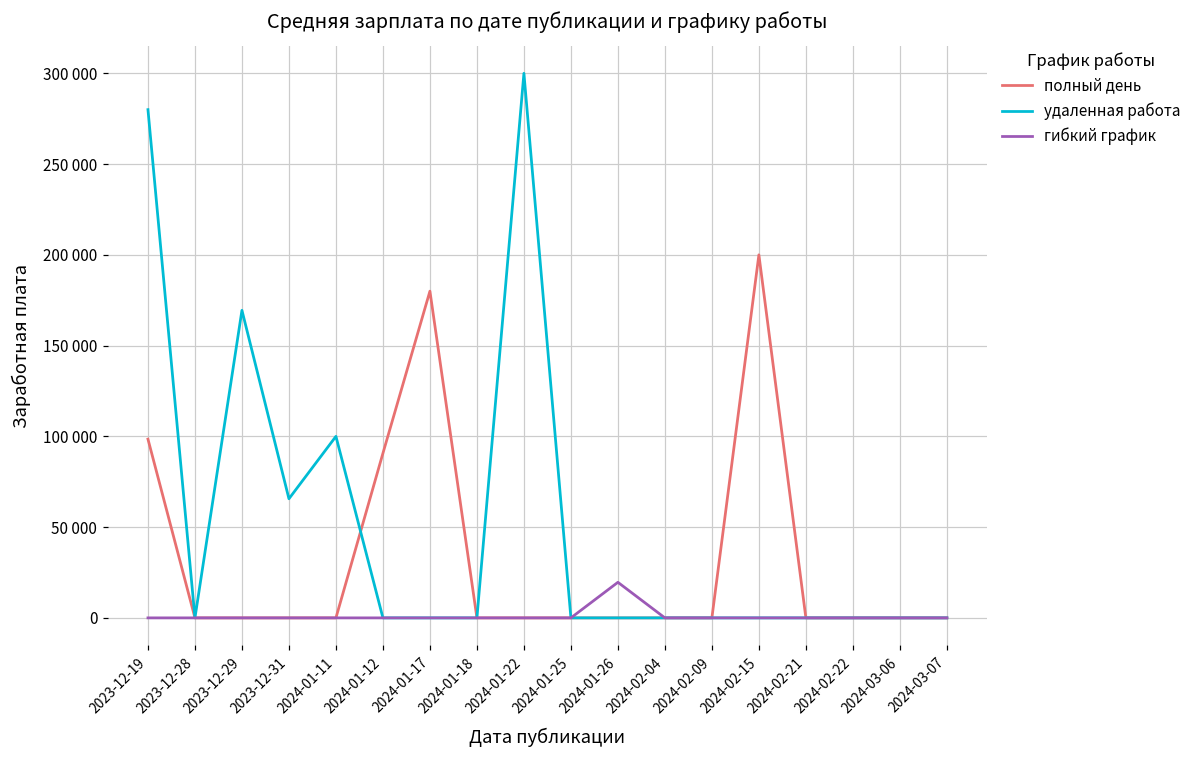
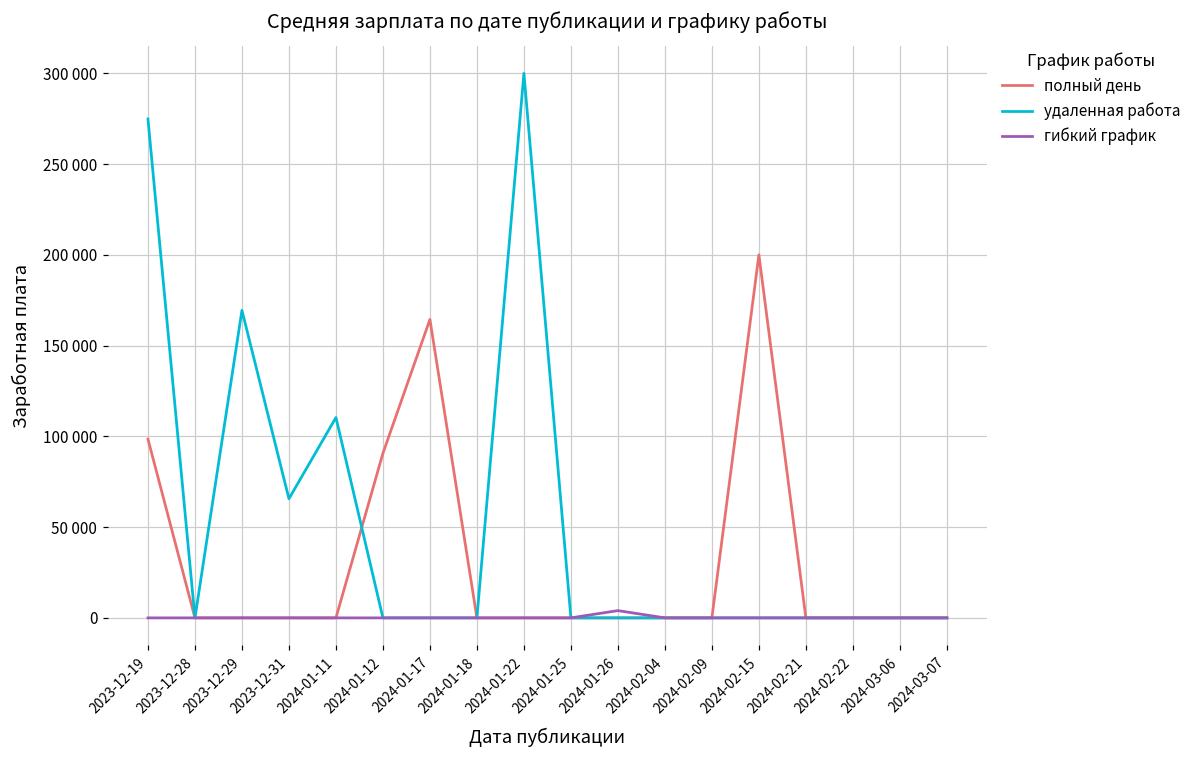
  {
    "полный день": {
      "2023-12-19": 98000,
      "2024-01-12": 91000,
-     "2024-01-17": 180000,
+     "2024-01-17": 164000,
      "2024-02-15": 200000
    },
    "удаленная работа": {
-     "2023-12-19": 280000,
+     "2023-12-19": 275000,
      "2023-12-29": 169000,
      "2023-12-31": 66000,
-     "2024-01-11": 100000,
+     "2024-01-11": 110000,
      "2024-01-22": 300000
    },
    "гибкий график": {
      "2023-12-19": 0,
-     "2024-01-26": 20000
+     "2024-01-26": 4000
    }
  }
